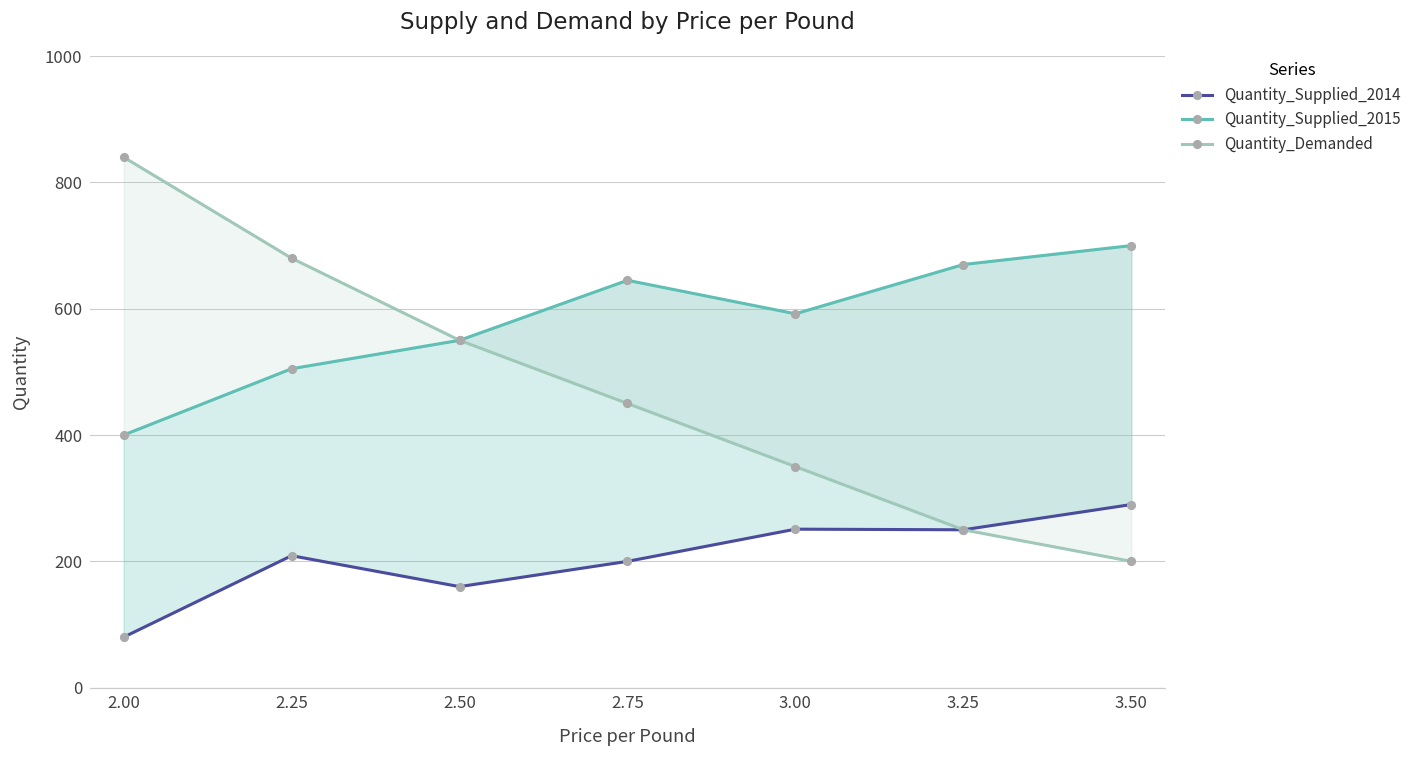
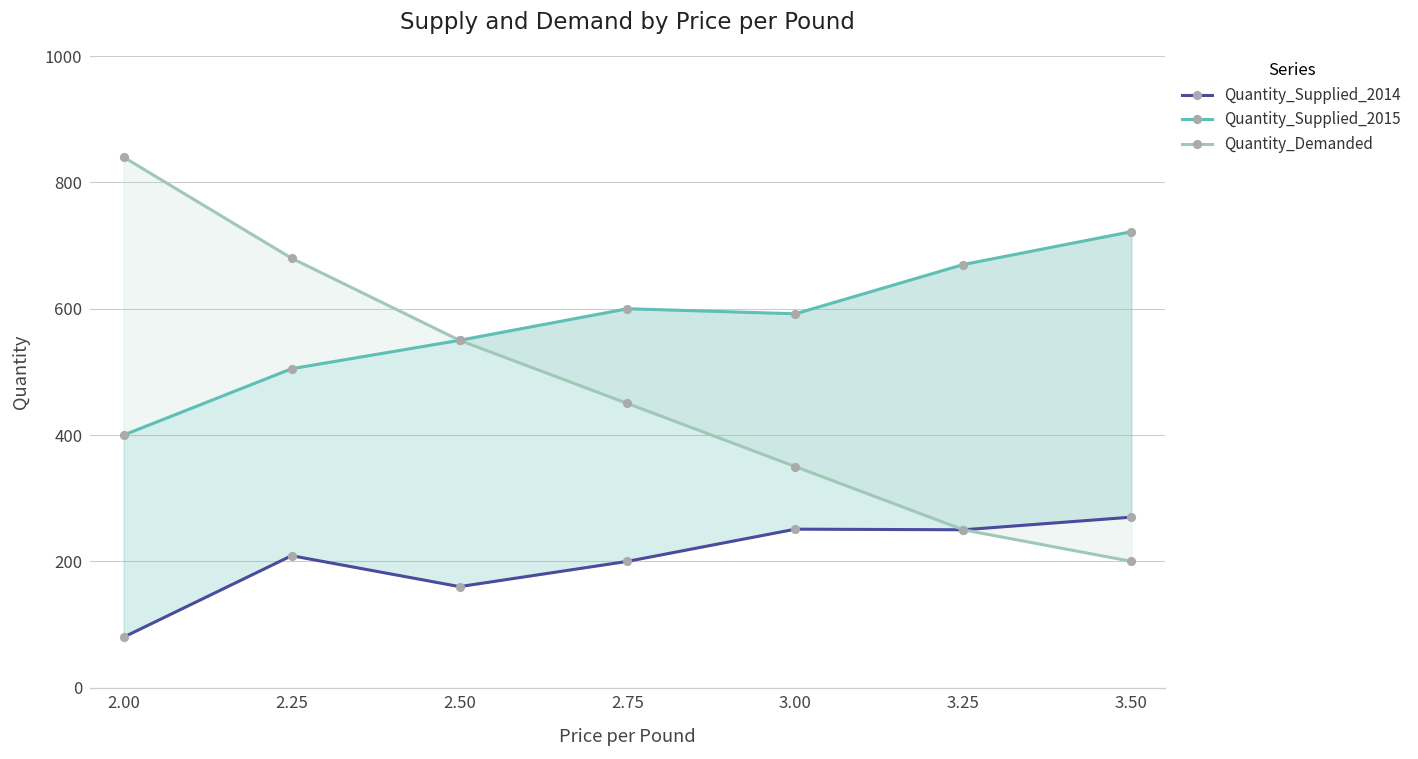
  {
    "Quantity_Supplied_2014": {
      "2.00": 80,
      "2.25": 210,
      "2.50": 160,
      "2.75": 200,
      "3.00": 250,
-     "3.50": 290
+     "3.50": 270
    },
    "Quantity_Supplied_2015": {
      "2.00": 400,
      "2.25": 510,
-     "2.75": 650,
-     "3.50": 700
+     "2.75": 600,
+     "3.50": 720
    }
  }
